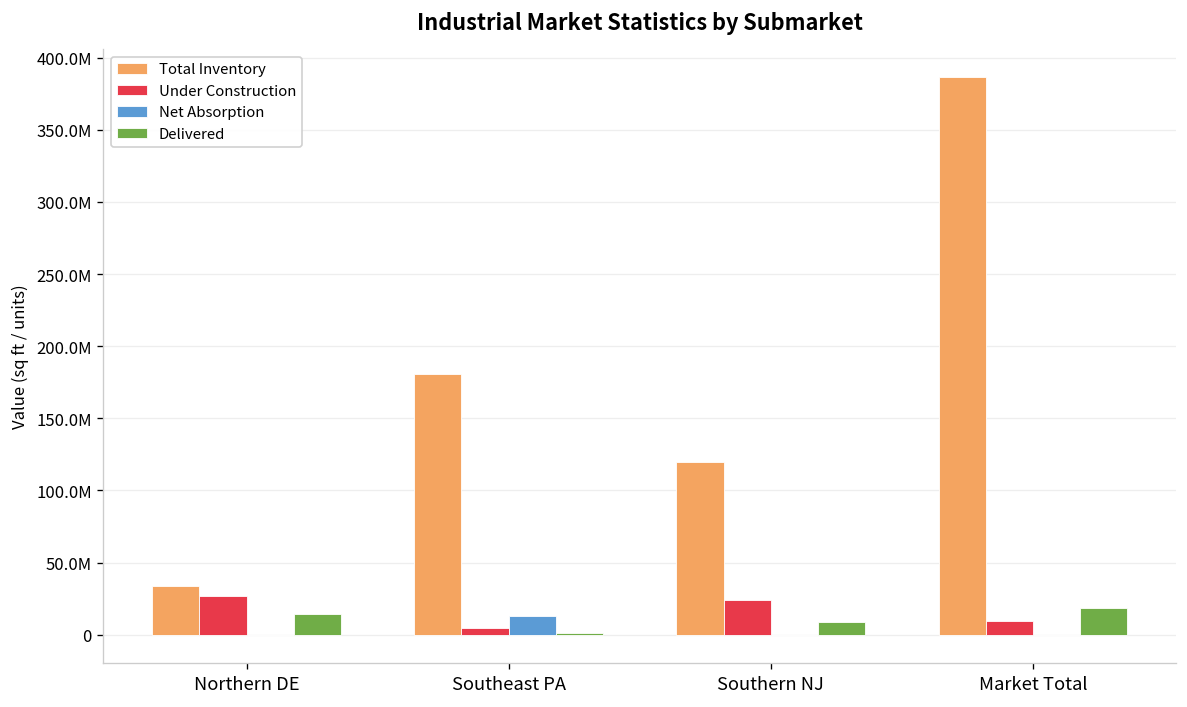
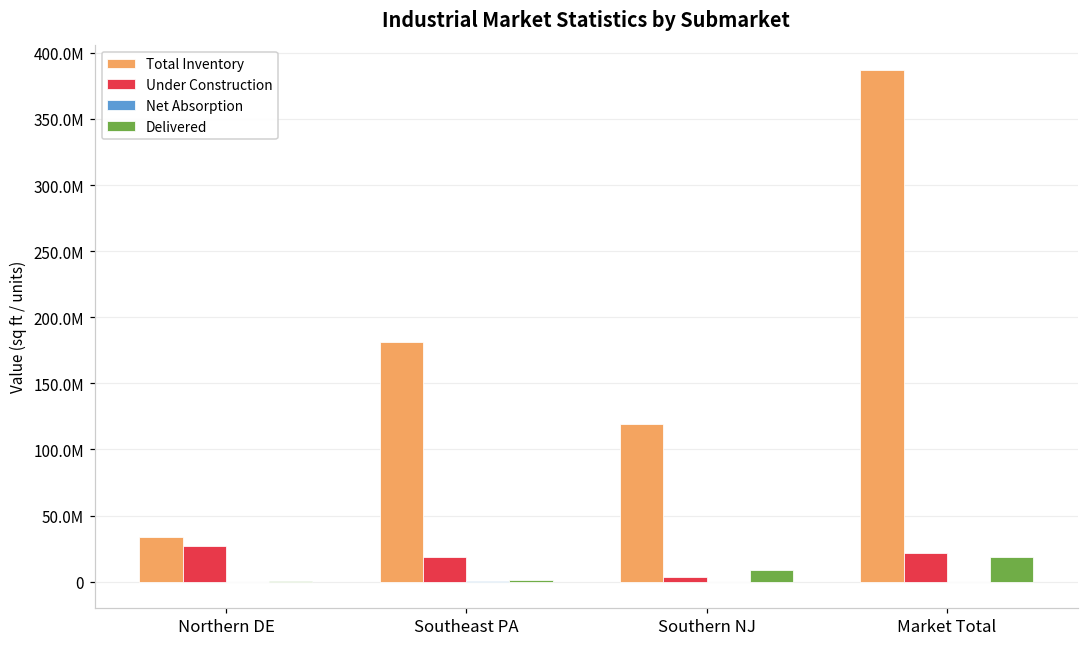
  {
    "Total Inventory": {
      "Northern DE": 34000000,
      "Southeast PA": 181000000,
      "Southern NJ": 119000000,
      "Market Total": 387000000
    },
    "Under Construction": {
      "Northern DE": 27000000,
-     "Southeast PA": 5000000,
-     "Southern NJ": 24000000,
-     "Market Total": 9000000
+     "Southeast PA": 18000000,
+     "Southern NJ": 4000000,
+     "Market Total": 21000000
    },
    "Net Absorption": {
-     "Southeast PA": 13000000
+     "Southeast PA": 0
    },
    "Delivered": {
-     "Northern DE": 14000000,
+     "Northern DE": 1000000,
      "Southern NJ": 9000000,
      "Market Total": 18000000
    }
  }
